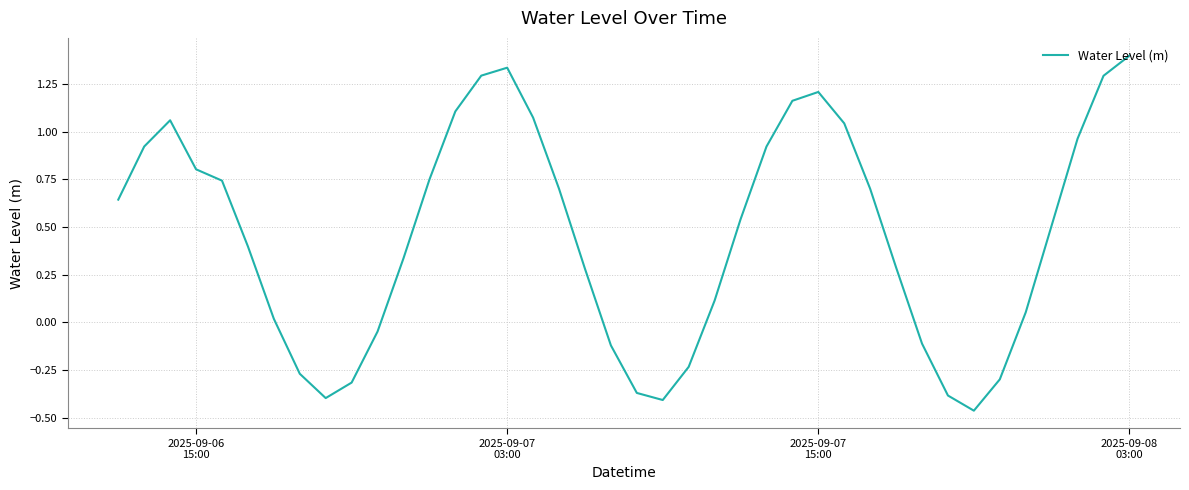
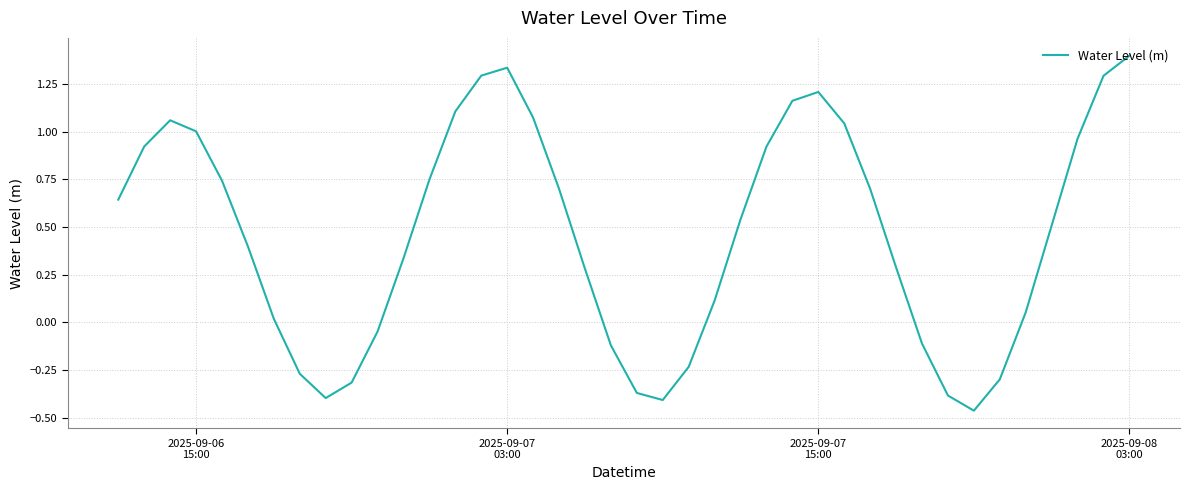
  {
-   "2025-09-06 15:00": 0.80,
+   "2025-09-06 15:00": 1.00,
    "2025-09-07 03:00": 1.34,
    "2025-09-07 15:00": 1.21,
    "2025-09-08 03:00": 1.40
  }
